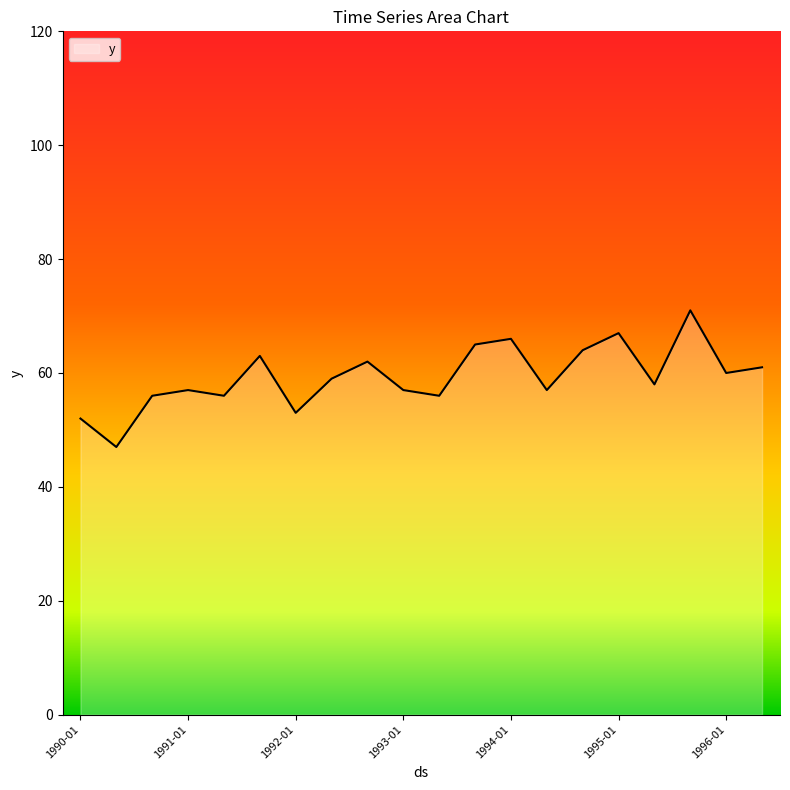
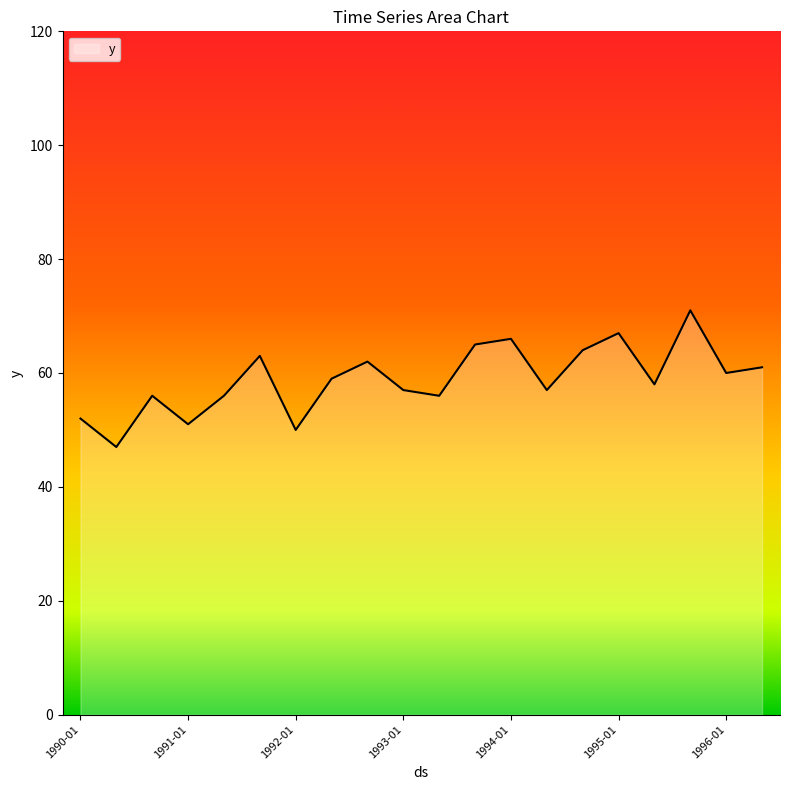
  {
    "1990-01": 52,
-   "1991-01": 57,
-   "1992-01": 53,
+   "1991-01": 51,
+   "1992-01": 50,
    "1993-01": 57,
    "1994-01": 66,
    "1995-01": 67,
    "1996-01": 60
  }
